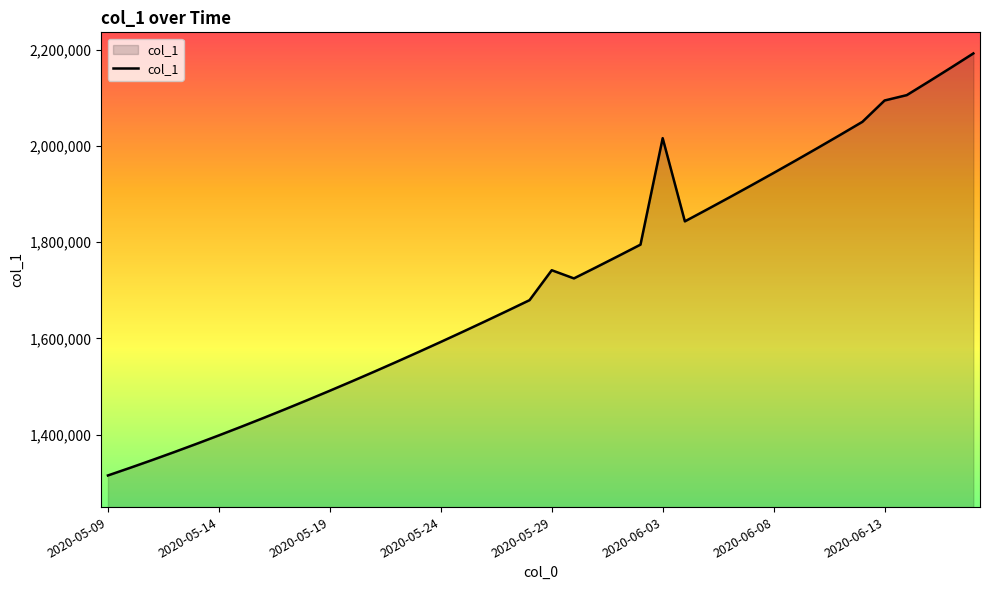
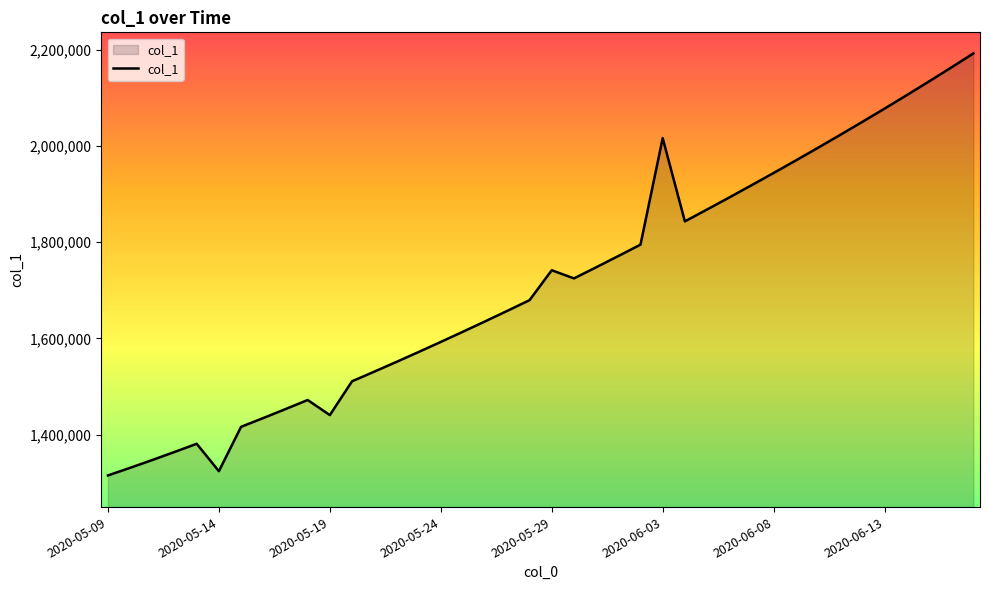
  {
    "2020-05-09": "1,320,000",
-   "2020-05-14": "1,400,000",
-   "2020-05-19": "1,490,000",
+   "2020-05-14": "1,320,000",
+   "2020-05-19": "1,440,000",
    "2020-05-24": "1,590,000",
    "2020-05-29": "1,740,000",
    "2020-06-03": "2,020,000",
    "2020-06-08": "1,940,000",
-   "2020-06-13": "2,090,000"
+   "2020-06-13": "2,080,000"
  }
